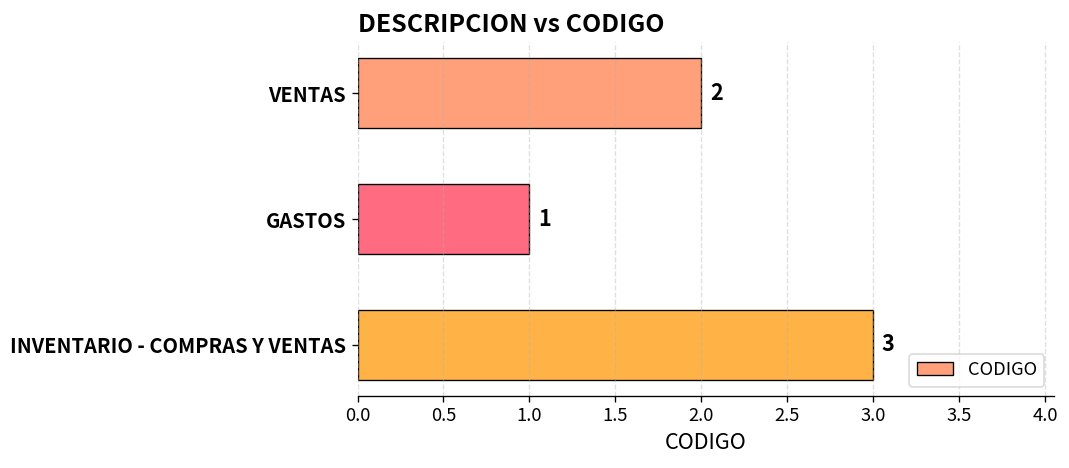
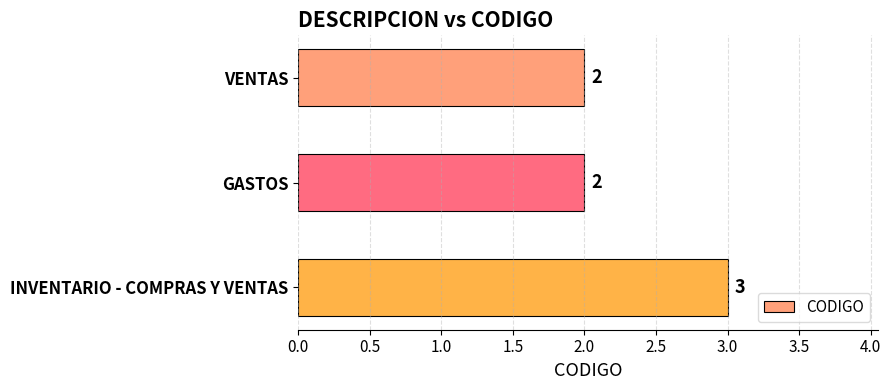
  {
    "VENTAS": 2,
-   "GASTOS": 1,
+   "GASTOS": 2,
    "INVENTARIO - COMPRAS Y VENTAS": 3
  }
